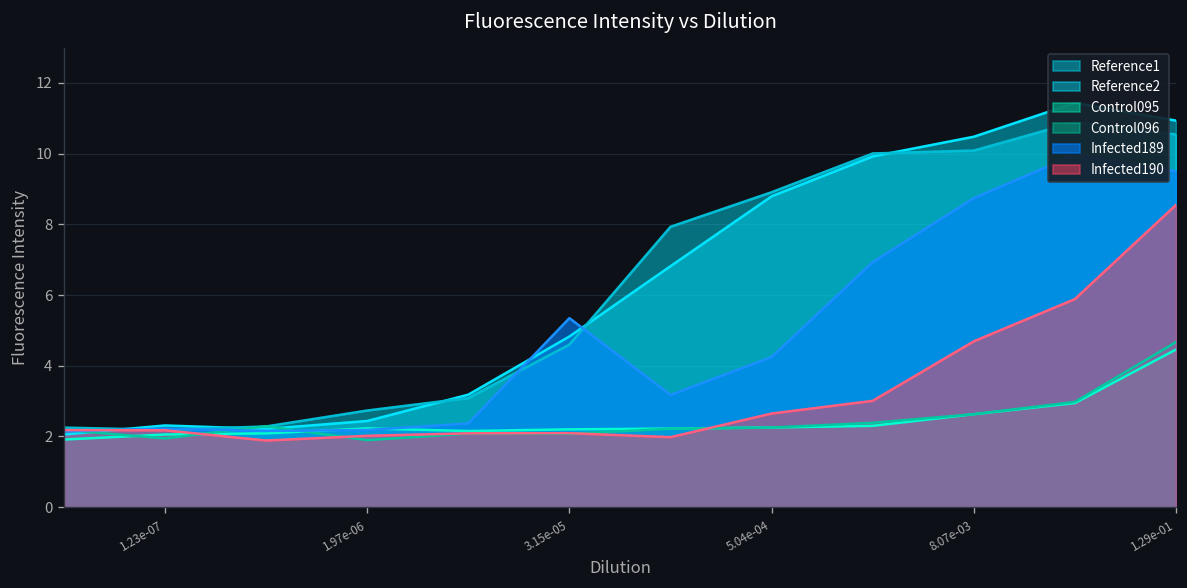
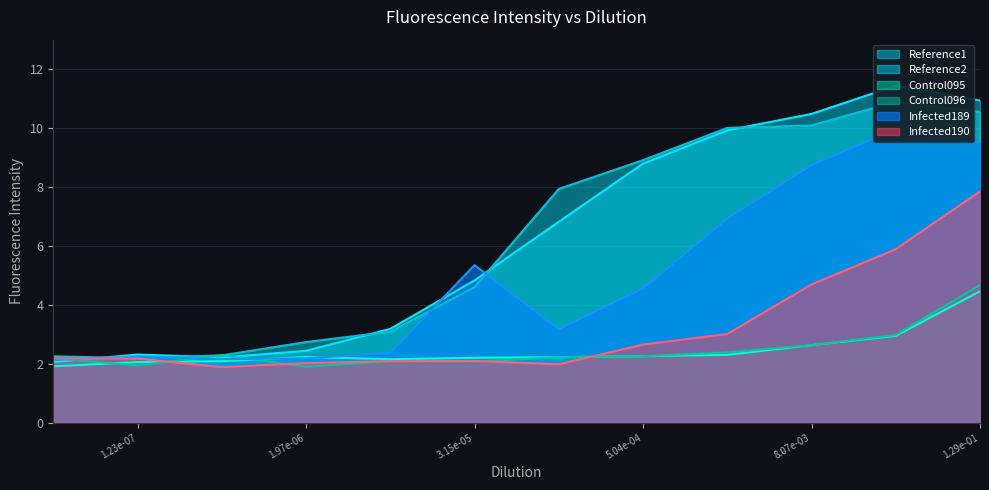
  {
    "Infected189": {
      "3.15e-05": 5.3,
-     "5.04e-04": 4.2,
+     "5.04e-04": 4.6,
      "8.07e-03": 8.7,
      "1.29e-01": 9.5
    },
    "Infected190": {
      "1.97e-06": 2.0,
      "5.04e-04": 2.6,
      "8.07e-03": 4.7,
-     "1.29e-01": 8.6
+     "1.29e-01": 7.9
    }
  }
